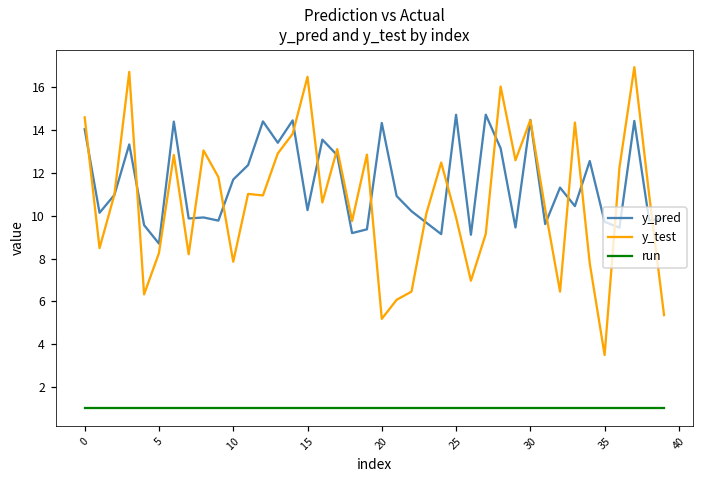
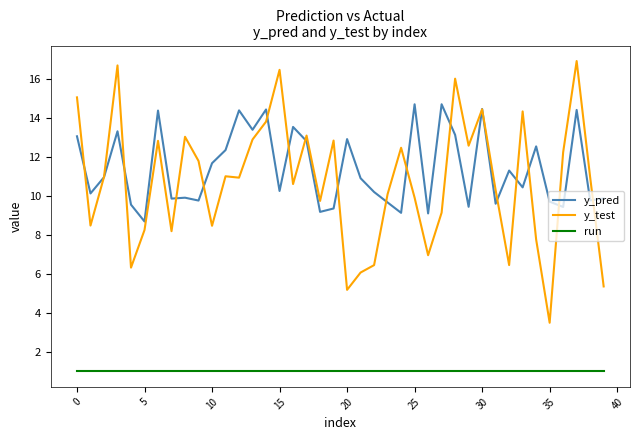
  {
    "y_pred": {
-     "0": 14.0,
+     "0": 13.1,
      "5": 8.7,
      "10": 11.7,
      "15": 10.3,
-     "20": 14.3,
+     "20": 12.9,
      "25": 14.7
    },
    "y_test": {
-     "0": 14.6,
+     "0": 15.1,
      "5": 8.3,
-     "10": 7.9,
+     "10": 8.5,
      "15": 16.5,
      "20": 5.2,
      "25": 9.9,
      "35": 3.5
    },
    "run": {
      "0": 1.0,
      "5": 1.0,
      "10": 1.0,
      "15": 1.0,
      "20": 1.0,
      "25": 1.0,
      "30": 1.0,
      "35": 1.0
    }
  }
